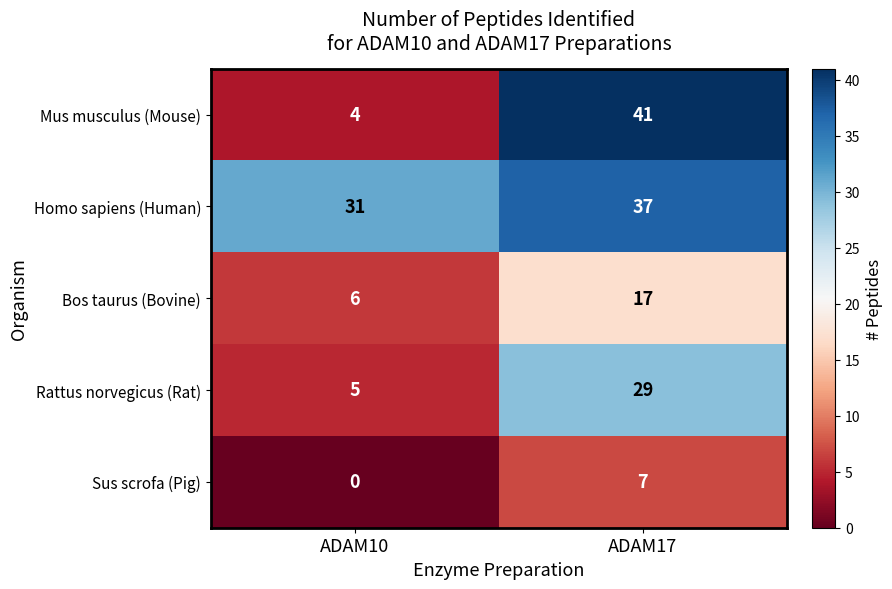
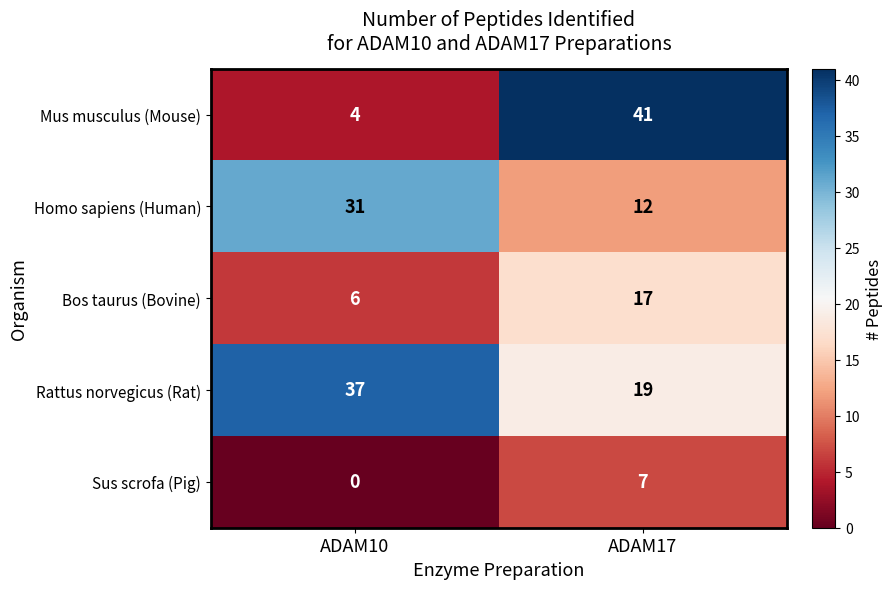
  {
    "Mus musculus (Mouse)": {
      "ADAM10": 4,
      "ADAM17": 41
    },
    "Homo sapiens (Human)": {
      "ADAM10": 31,
-     "ADAM17": 37
+     "ADAM17": 12
    },
    "Bos taurus (Bovine)": {
      "ADAM10": 6,
      "ADAM17": 17
    },
    "Rattus norvegicus (Rat)": {
-     "ADAM10": 5,
-     "ADAM17": 29
+     "ADAM10": 37,
+     "ADAM17": 19
    },
    "Sus scrofa (Pig)": {
      "ADAM10": 0,
      "ADAM17": 7
    }
  }
